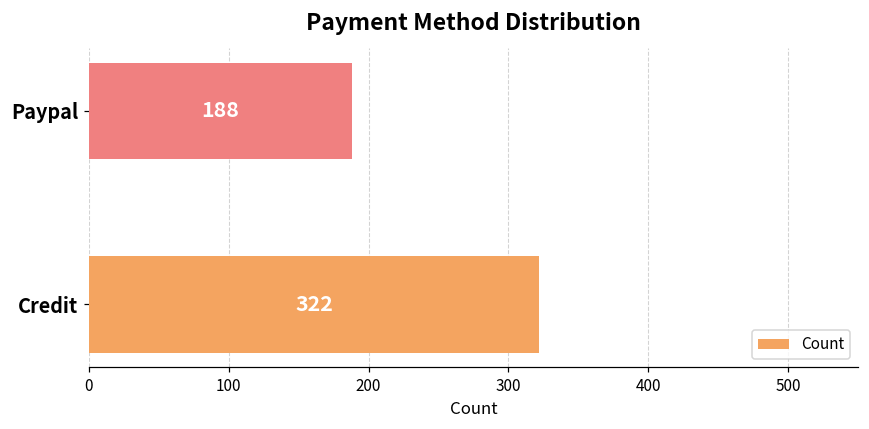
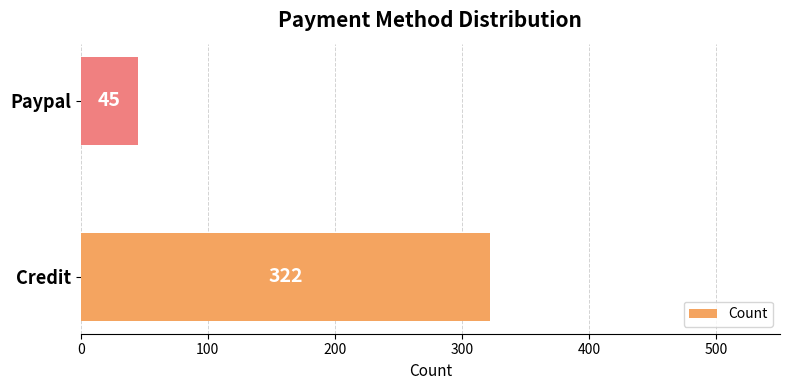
  {
-   "Paypal": 188,
+   "Paypal": 45,
    "Credit": 322
  }
